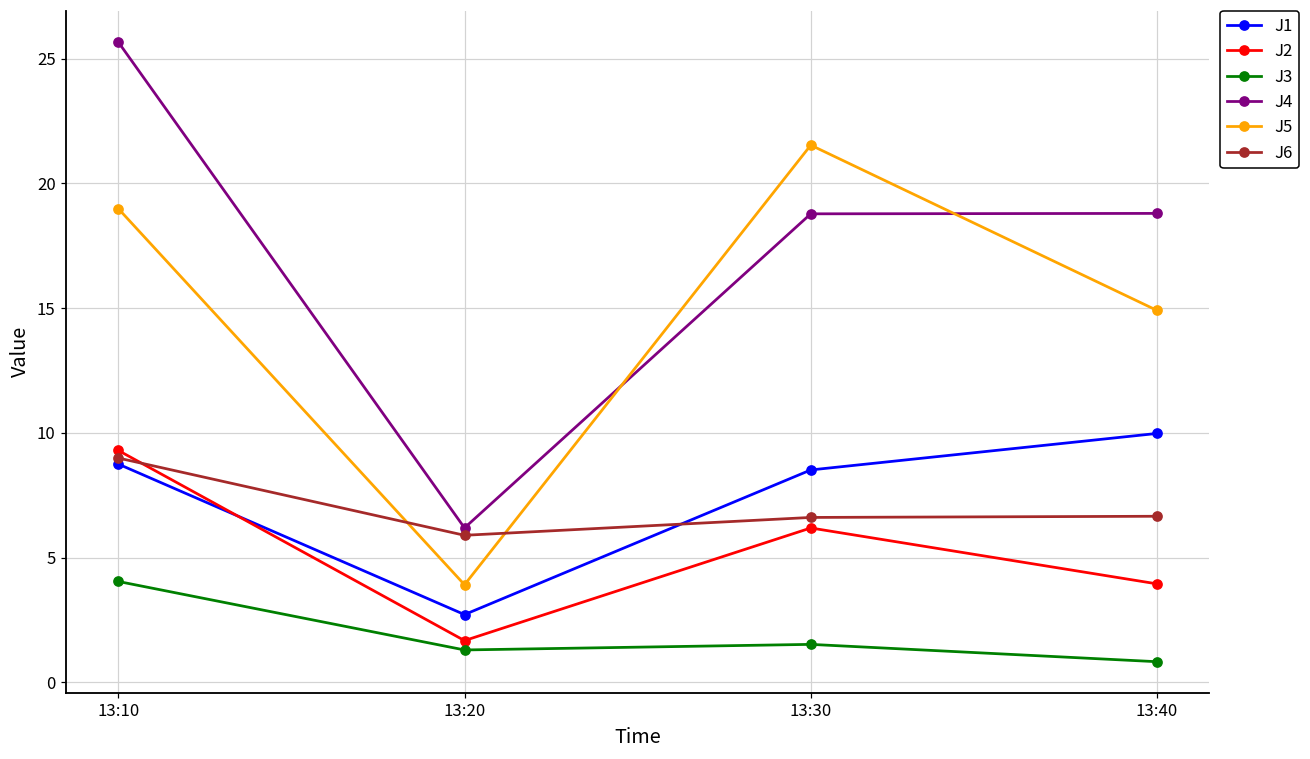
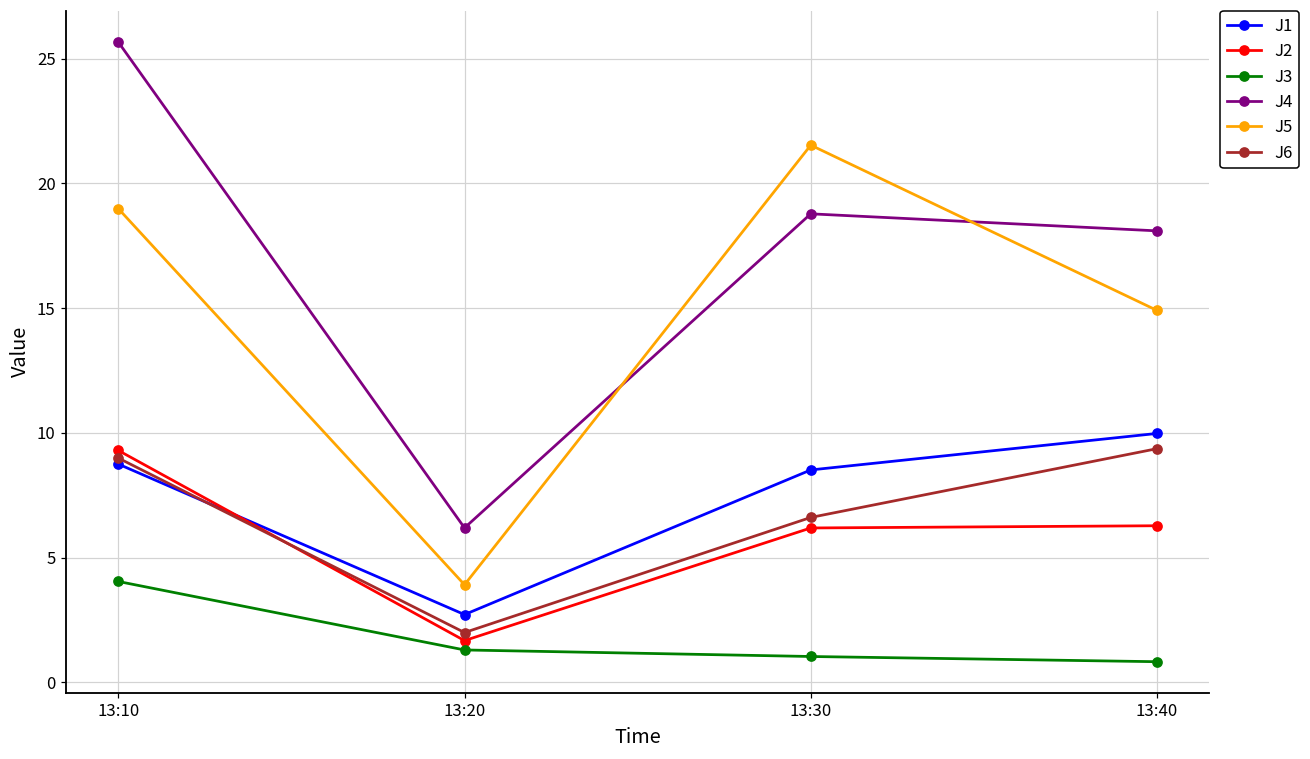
  {
    "J1": {
      "13:10": 8.8,
      "13:20": 2.7,
      "13:30": 8.5,
      "13:40": 10.0
    },
    "J2": {
      "13:10": 9.3,
      "13:20": 1.7,
      "13:30": 6.2,
-     "13:40": 4.0
+     "13:40": 6.3
    },
    "J3": {
      "13:10": 4.0,
      "13:20": 1.3,
-     "13:30": 1.5,
+     "13:30": 1.0,
      "13:40": 0.8
    },
    "J4": {
      "13:10": 25.7,
      "13:20": 6.2,
      "13:30": 18.8,
-     "13:40": 18.8
+     "13:40": 18.1
    },
    "J5": {
      "13:10": 19.0,
      "13:20": 3.9,
      "13:30": 21.5,
      "13:40": 14.9
    },
    "J6": {
      "13:10": 9.0,
-     "13:20": 5.9,
+     "13:20": 2.0,
      "13:30": 6.6,
-     "13:40": 6.7
+     "13:40": 9.4
    }
  }
